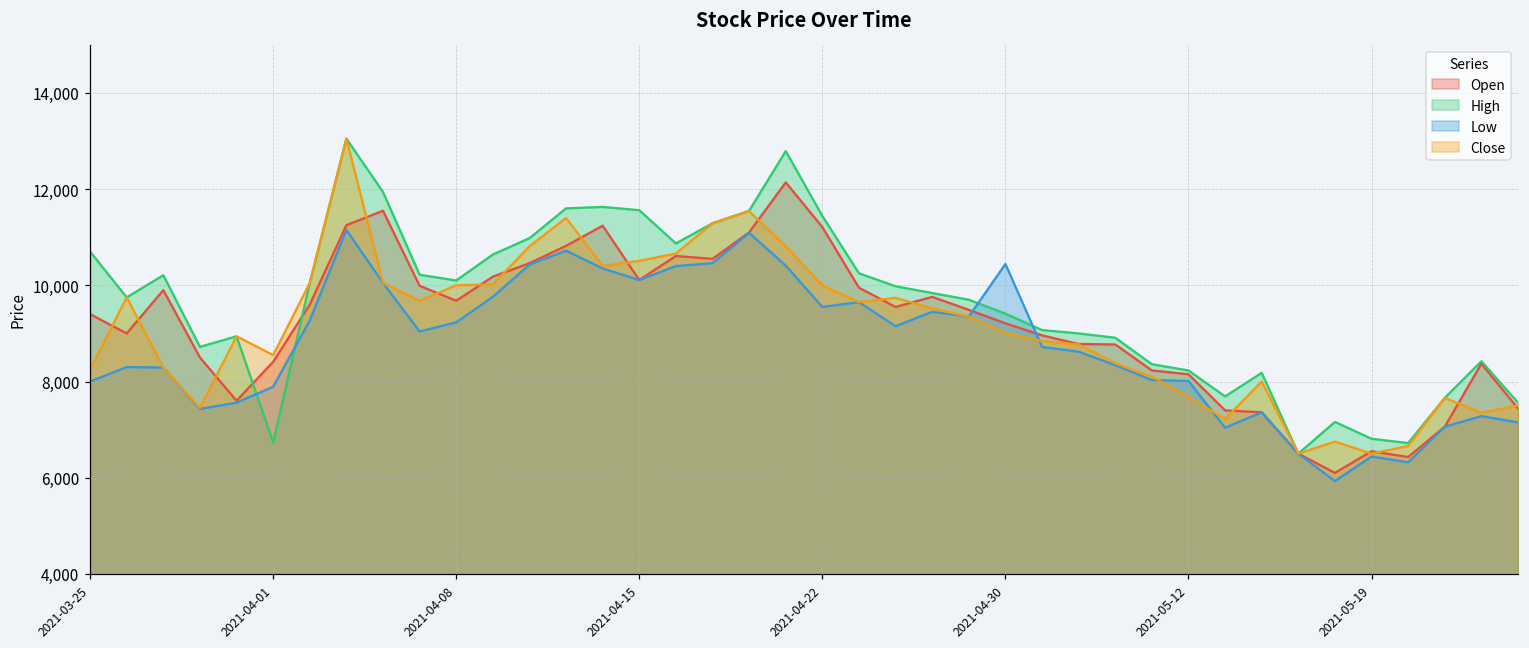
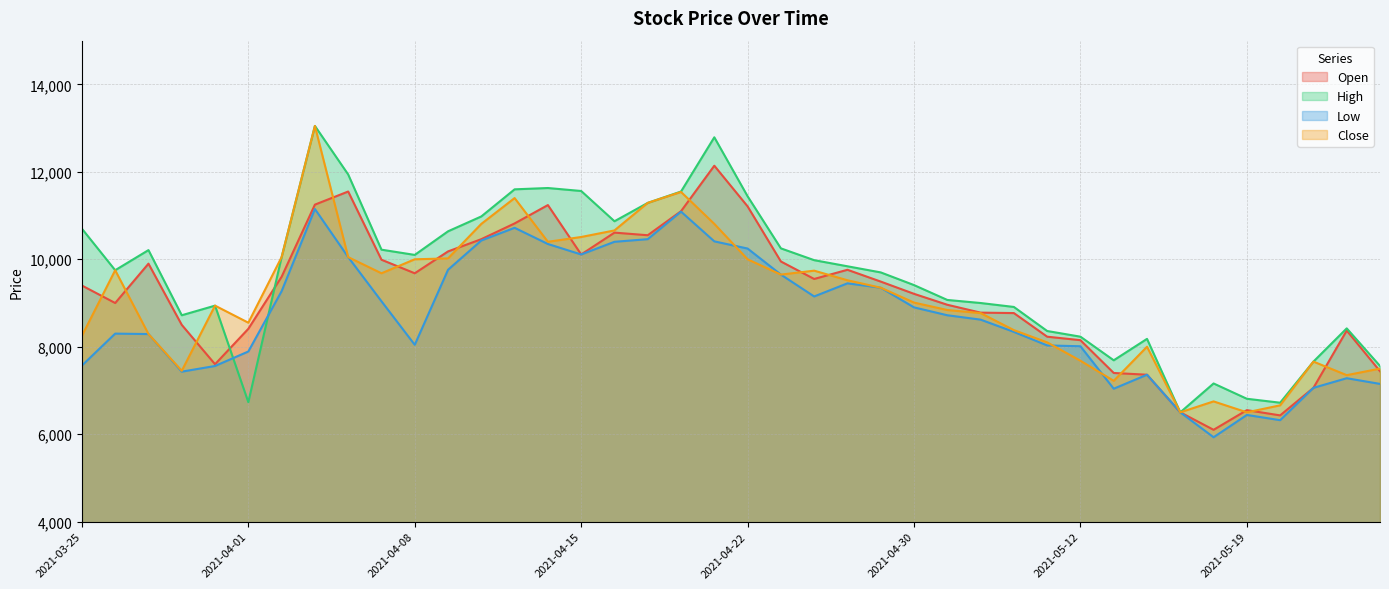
  {
    "High": {
      "2021-03-25": "10,700",
      "2021-04-01": "6,700",
      "2021-04-08": "10,100",
      "2021-04-15": "11,600",
      "2021-04-22": "11,400",
      "2021-04-30": "9,400",
      "2021-05-12": "8,200",
      "2021-05-19": "6,800"
    },
    "Low": {
-     "2021-03-25": "8,000",
+     "2021-03-25": "7,600",
      "2021-04-01": "7,900",
-     "2021-04-08": "9,200",
-     "2021-04-22": "9,600",
-     "2021-04-30": "10,400",
+     "2021-04-08": "8,000",
+     "2021-04-22": "10,200",
+     "2021-04-30": "8,900",
      "2021-05-12": "8,000",
      "2021-05-19": "6,400"
    }
  }
